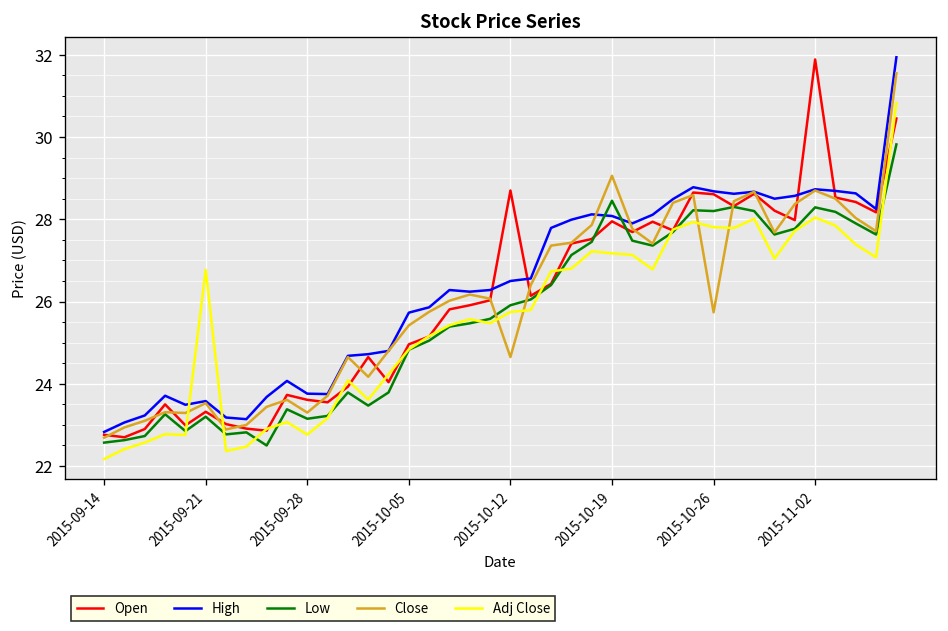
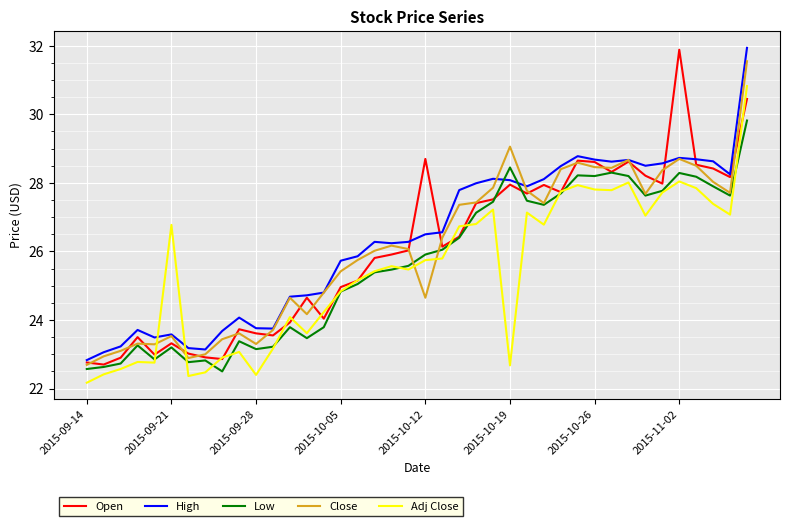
  {
    "Open": {
      "2015-09-21": 23.3,
      "2015-09-28": 23.6,
      "2015-10-05": 25.0,
      "2015-10-12": 28.7,
      "2015-10-19": 28.0,
      "2015-11-02": 31.9
    },
    "High": {
      "2015-09-28": 23.8,
      "2015-10-05": 25.7,
      "2015-10-12": 26.5,
      "2015-10-19": 28.1
    },
    "Low": {
      "2015-09-14": 22.6,
      "2015-09-21": 23.2,
      "2015-09-28": 23.2,
      "2015-10-12": 25.9,
      "2015-10-19": 28.5,
      "2015-10-26": 28.2,
      "2015-11-02": 28.3
    },
    "Close": {
      "2015-09-28": 23.3,
      "2015-10-05": 25.4,
      "2015-10-12": 24.7,
      "2015-10-19": 29.1,
-     "2015-10-26": 25.7
+     "2015-10-26": 28.5
    },
    "Adj Close": {
      "2015-09-14": 22.2,
      "2015-09-21": 26.8,
-     "2015-09-28": 22.8,
+     "2015-09-28": 22.4,
      "2015-10-12": 25.7,
-     "2015-10-19": 27.2,
+     "2015-10-19": 22.7,
      "2015-10-26": 27.8,
      "2015-11-02": 28.0
    }
  }
